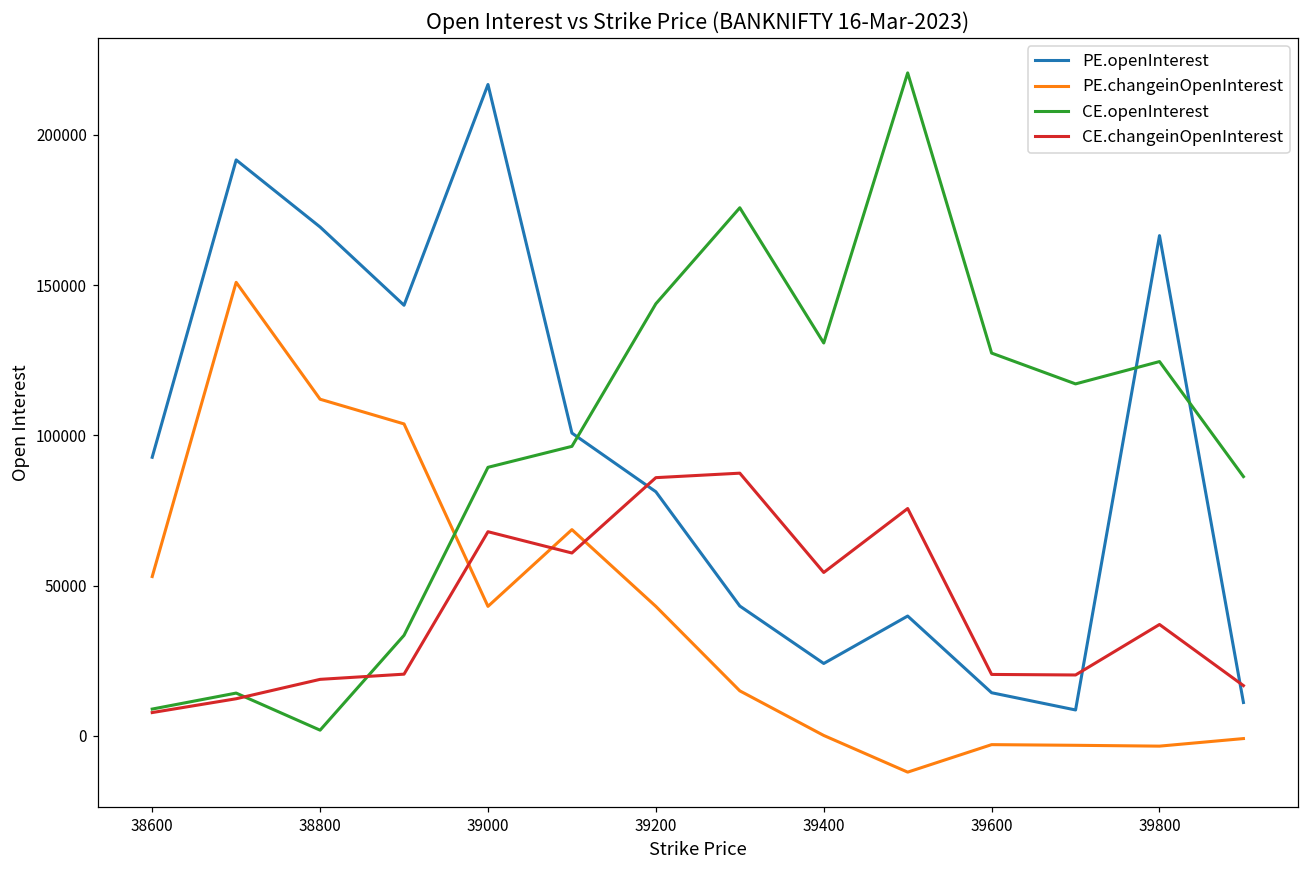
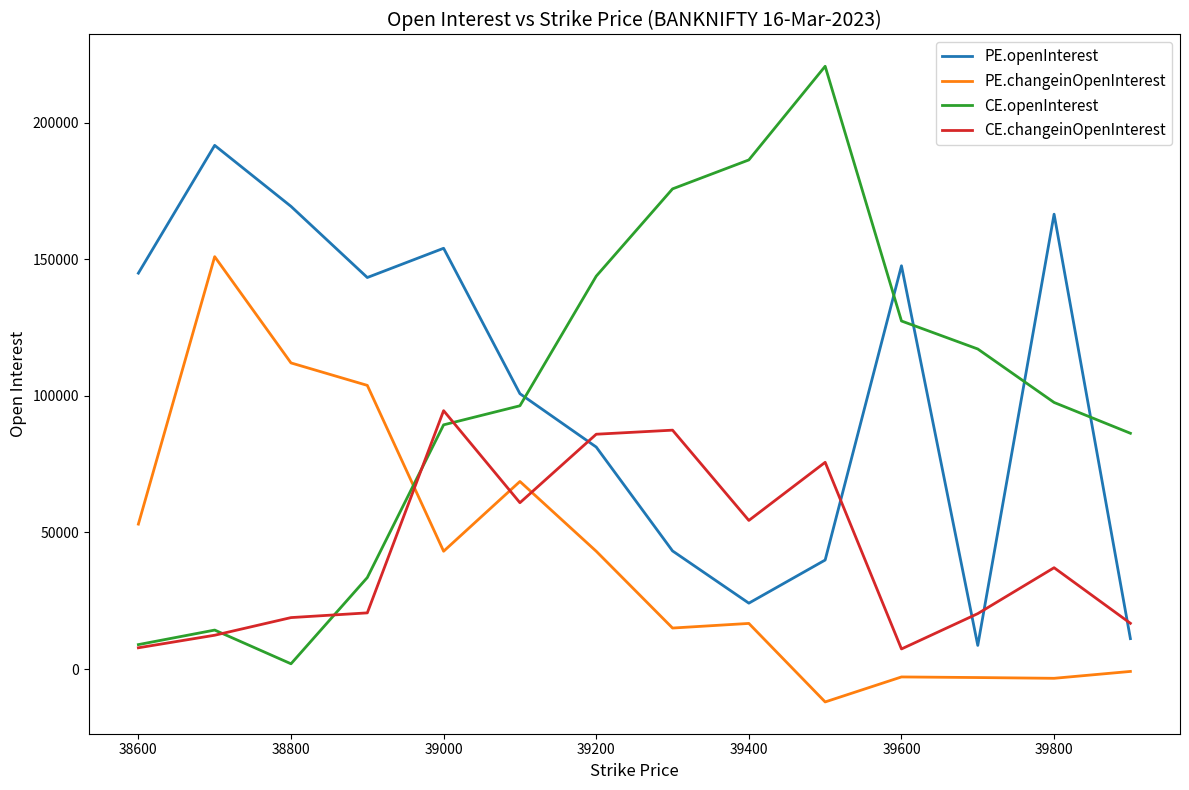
  {
    "PE.openInterest": {
-     "38600": 93000,
+     "38600": 145000,
      "38800": 169000,
-     "39000": 217000,
+     "39000": 154000,
      "39200": 81000,
      "39400": 24000,
-     "39600": 14000,
+     "39600": 148000,
      "39800": 166000
    },
    "PE.changeinOpenInterest": {
      "38600": 53000,
      "38800": 112000,
      "39000": 43000,
      "39200": 43000,
-     "39400": 0,
+     "39400": 17000,
      "39600": -3000,
      "39800": -3000
    },
    "CE.openInterest": {
      "38600": 9000,
      "38800": 2000,
      "39000": 89000,
      "39200": 144000,
-     "39400": 131000,
+     "39400": 186000,
      "39600": 127000,
-     "39800": 125000
+     "39800": 98000
    },
    "CE.changeinOpenInterest": {
      "38600": 8000,
      "38800": 19000,
-     "39000": 68000,
+     "39000": 95000,
      "39200": 86000,
      "39400": 54000,
-     "39600": 20000,
+     "39600": 7000,
      "39800": 37000
    }
  }
